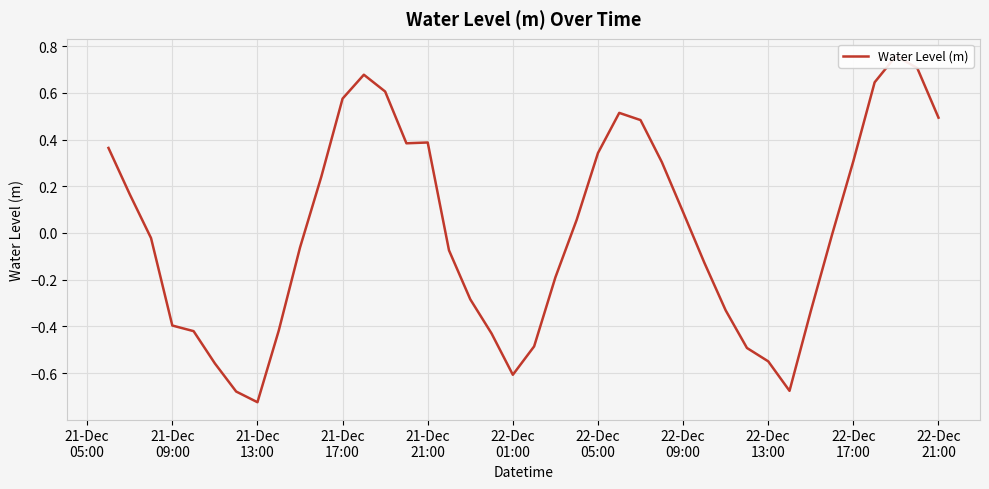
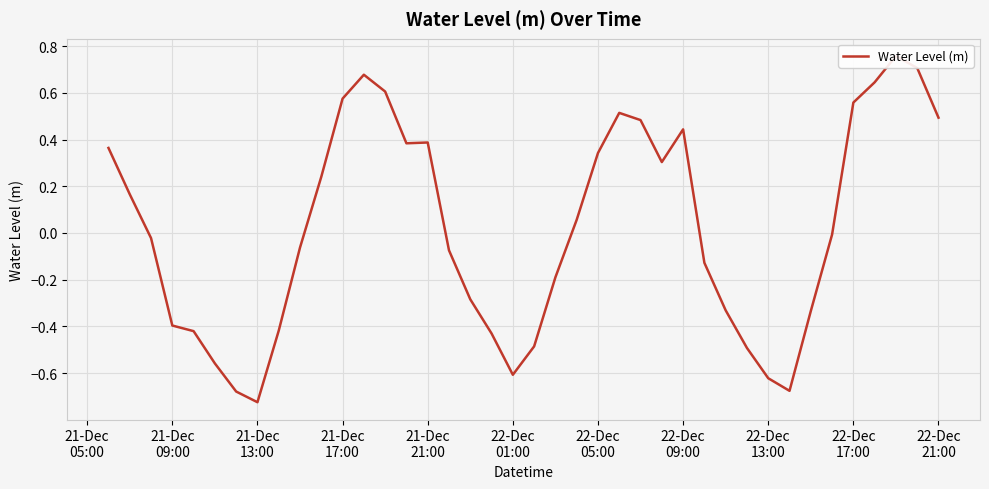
  {
    "21-Dec 09:00": -0.40,
    "21-Dec 13:00": -0.73,
    "21-Dec 17:00": 0.58,
    "21-Dec 21:00": 0.39,
    "22-Dec 01:00": -0.61,
    "22-Dec 05:00": 0.34,
-   "22-Dec 09:00": 0.09,
-   "22-Dec 13:00": -0.55,
-   "22-Dec 17:00": 0.31,
+   "22-Dec 09:00": 0.44,
+   "22-Dec 13:00": -0.62,
+   "22-Dec 17:00": 0.56,
    "22-Dec 21:00": 0.49
  }
